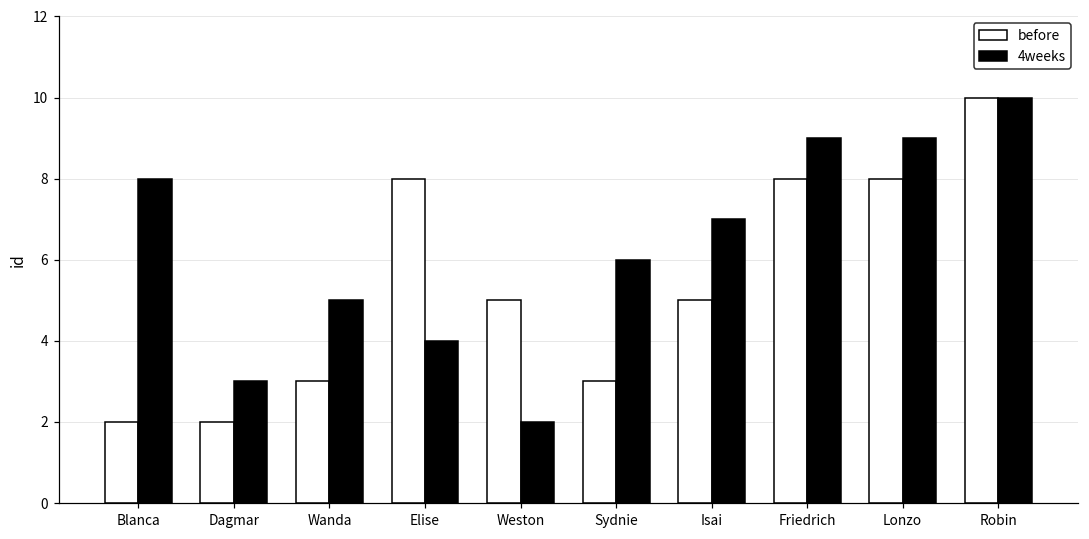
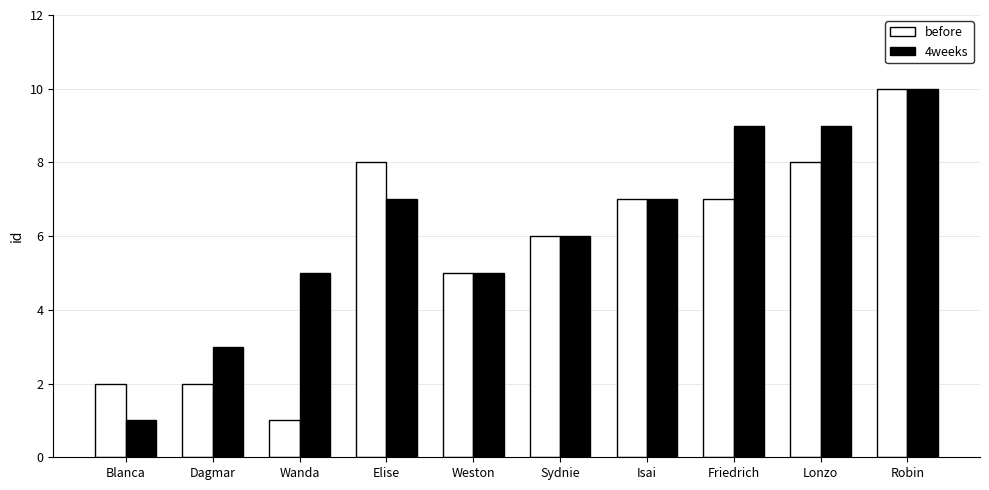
  {
    "before": {
      "Blanca": 2,
      "Dagmar": 2,
-     "Wanda": 3,
+     "Wanda": 1,
      "Elise": 8,
      "Weston": 5,
-     "Sydnie": 3,
-     "Isai": 5,
-     "Friedrich": 8,
+     "Sydnie": 6,
+     "Isai": 7,
+     "Friedrich": 7,
      "Lonzo": 8,
      "Robin": 10
    },
    "4weeks": {
-     "Blanca": 8,
+     "Blanca": 1,
      "Dagmar": 3,
      "Wanda": 5,
-     "Elise": 4,
-     "Weston": 2,
+     "Elise": 7,
+     "Weston": 5,
      "Sydnie": 6,
      "Isai": 7,
      "Friedrich": 9,
      "Lonzo": 9,
      "Robin": 10
    }
  }
